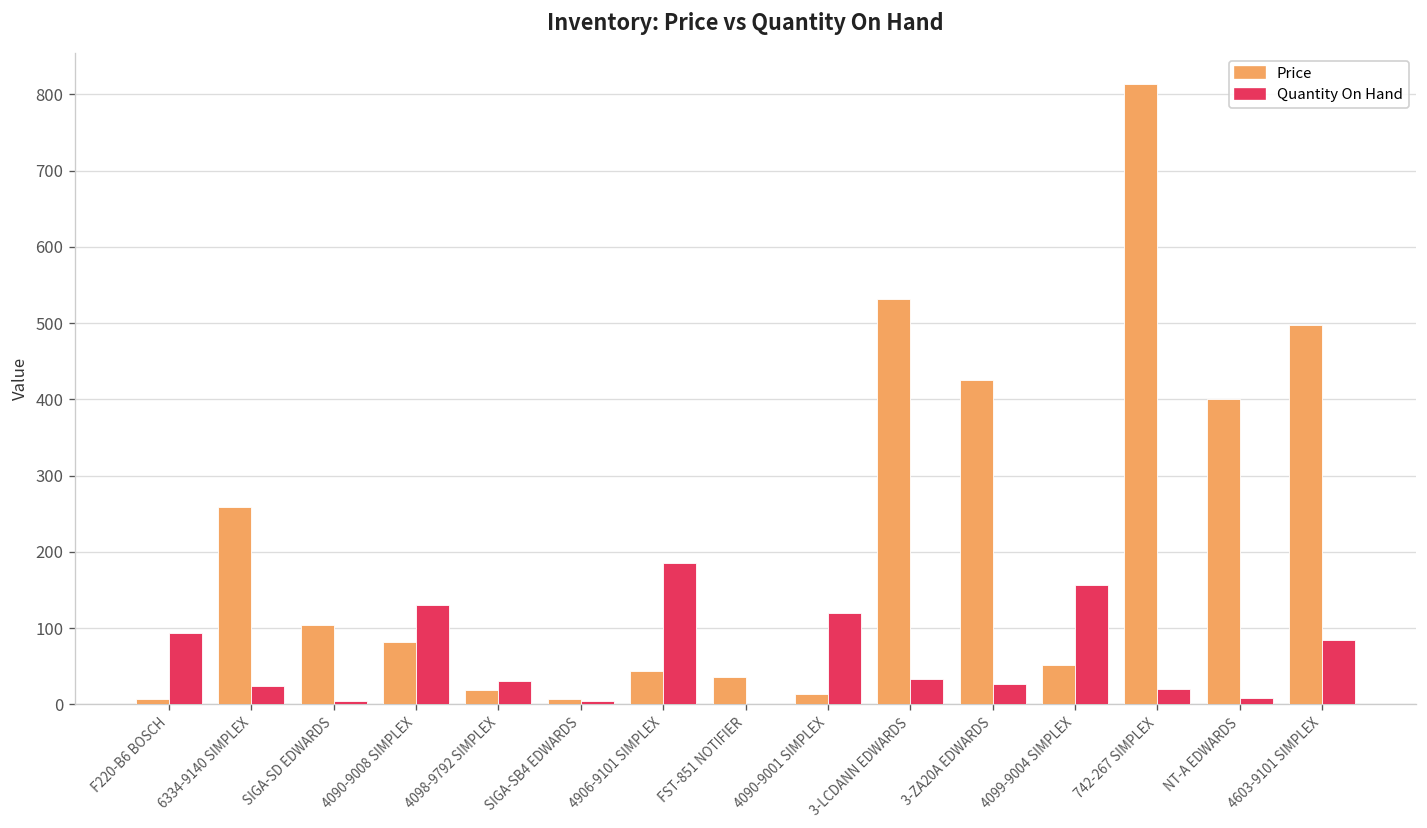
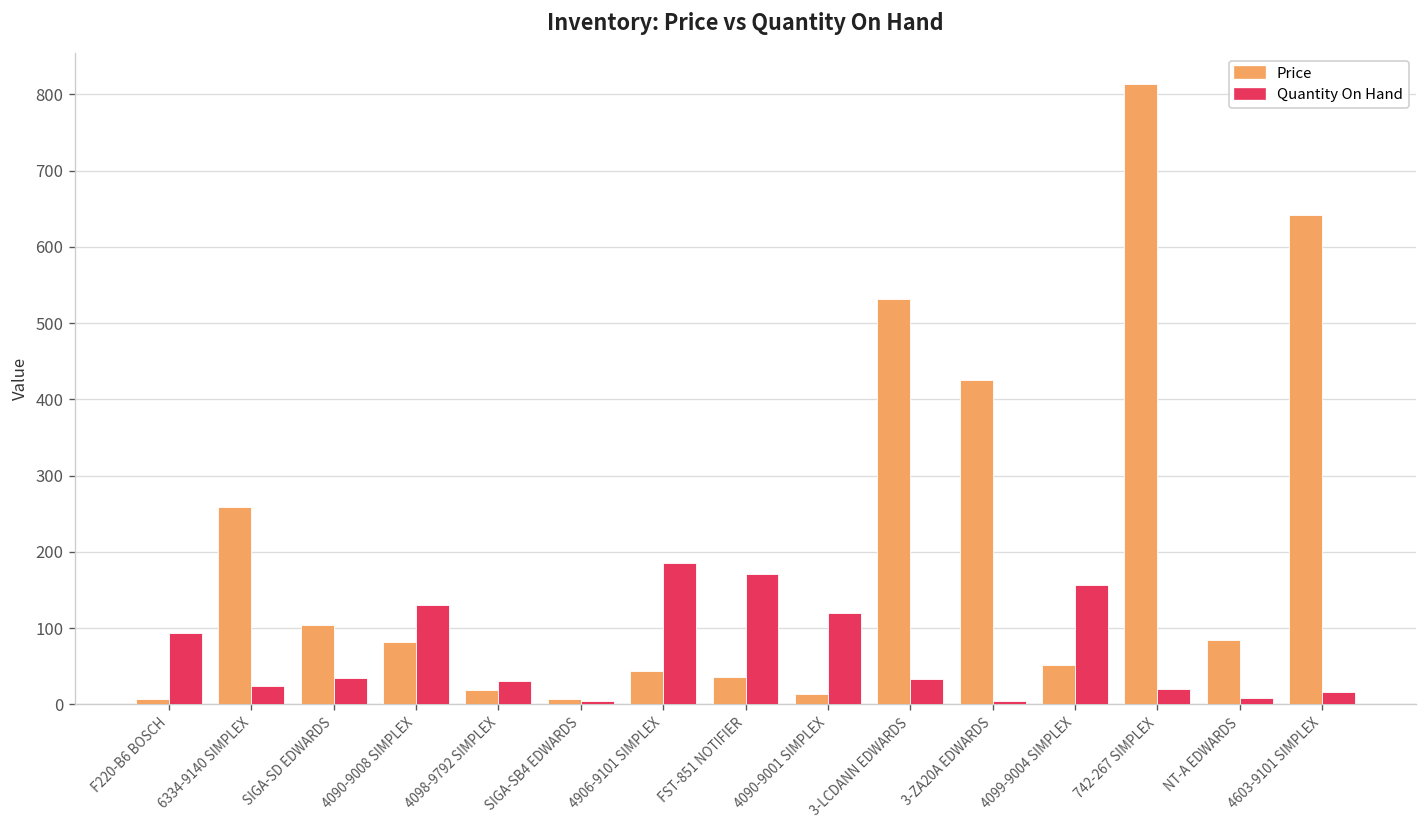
  {
    "Price": {
      "F220-B6 BOSCH": 10,
      "6334-9140 SIMPLEX": 260,
      "SIGA-SD EDWARDS": 100,
      "4090-9008 SIMPLEX": 80,
      "4098-9792 SIMPLEX": 20,
      "SIGA-SB4 EDWARDS": 10,
      "4906-9101 SIMPLEX": 40,
      "FST-851 NOTIFIER": 40,
      "4090-9001 SIMPLEX": 10,
      "3-LCDANN EDWARDS": 530,
      "3-ZA20A EDWARDS": 430,
      "4099-9004 SIMPLEX": 50,
      "742-267 SIMPLEX": 810,
-     "NT-A EDWARDS": 400,
-     "4603-9101 SIMPLEX": 500
+     "NT-A EDWARDS": 80,
+     "4603-9101 SIMPLEX": 640
    },
    "Quantity On Hand": {
      "F220-B6 BOSCH": 90,
      "6334-9140 SIMPLEX": 20,
-     "SIGA-SD EDWARDS": 0,
+     "SIGA-SD EDWARDS": 40,
      "4090-9008 SIMPLEX": 130,
      "4098-9792 SIMPLEX": 30,
      "SIGA-SB4 EDWARDS": 0,
      "4906-9101 SIMPLEX": 190,
-     "FST-851 NOTIFIER": 0,
+     "FST-851 NOTIFIER": 170,
      "4090-9001 SIMPLEX": 120,
      "3-LCDANN EDWARDS": 30,
-     "3-ZA20A EDWARDS": 30,
+     "3-ZA20A EDWARDS": 0,
      "4099-9004 SIMPLEX": 160,
      "742-267 SIMPLEX": 20,
      "NT-A EDWARDS": 10,
-     "4603-9101 SIMPLEX": 80
+     "4603-9101 SIMPLEX": 20
    }
  }
